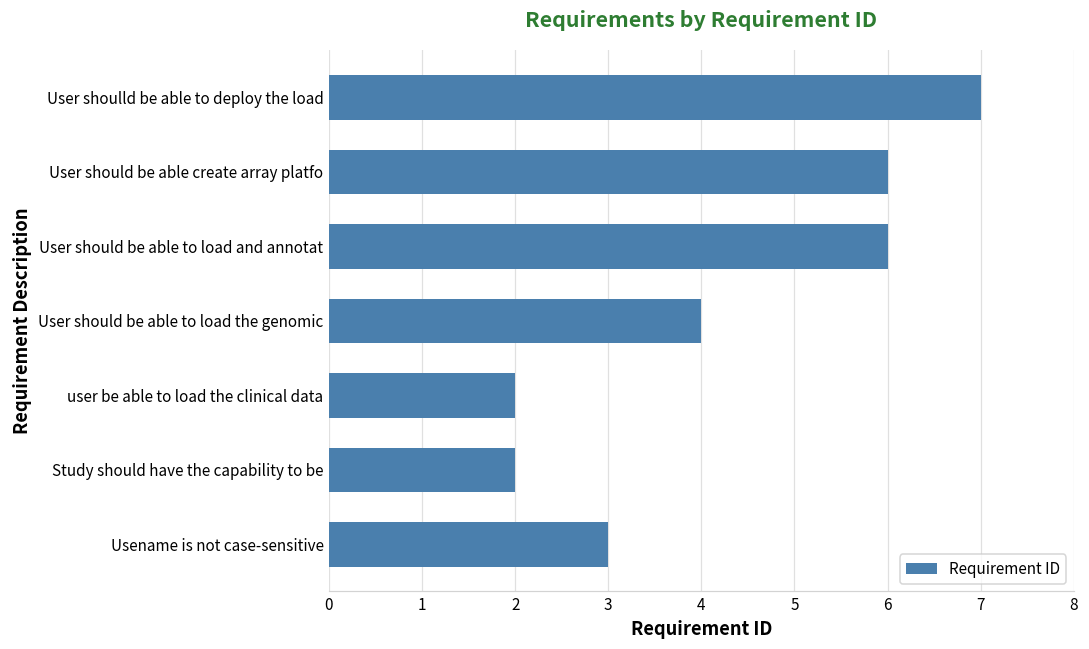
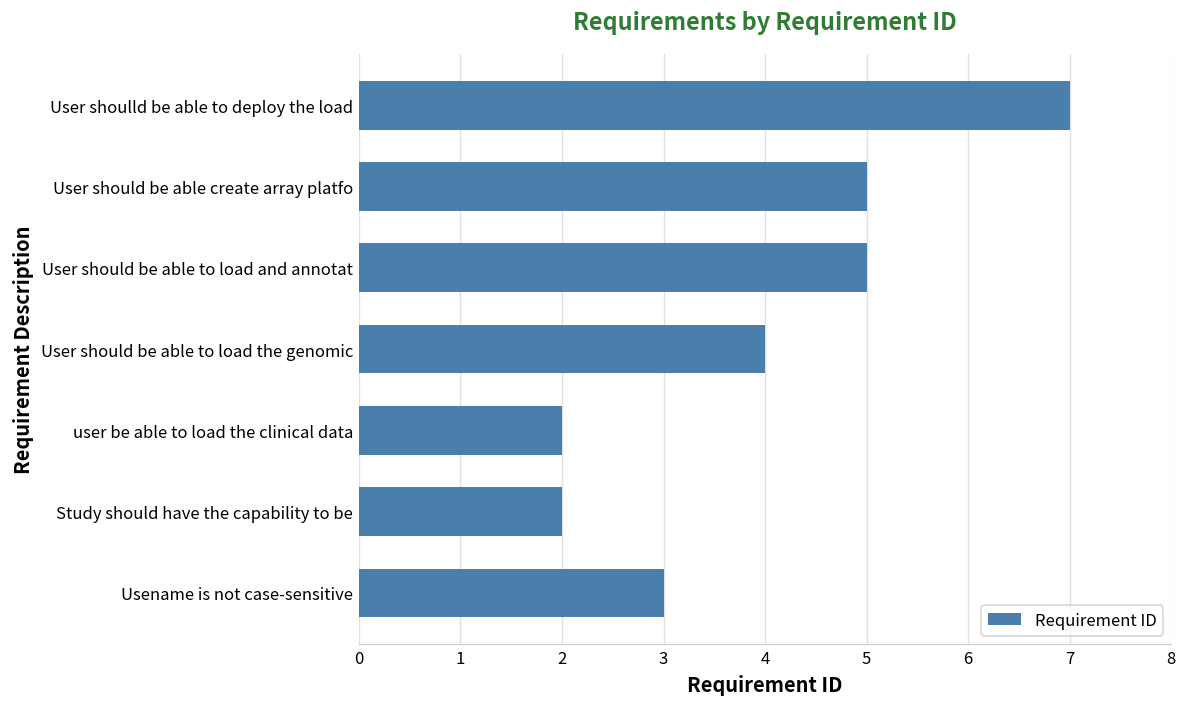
  {
    "User shoulld be able to deploy the load": 7,
-   "User should be able create array platfo": 6,
-   "User should be able to load and annotat": 6,
+   "User should be able create array platfo": 5,
+   "User should be able to load and annotat": 5,
    "User should be able to load the genomic": 4,
    "user be able to load the clinical data": 2,
    "Study should have the capability to be": 2,
    "Usename is not case-sensitive": 3
  }
